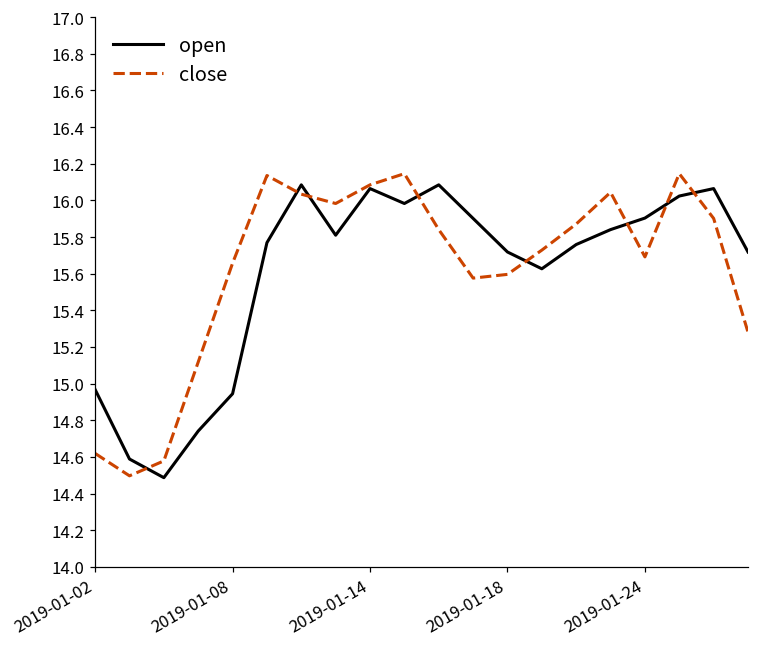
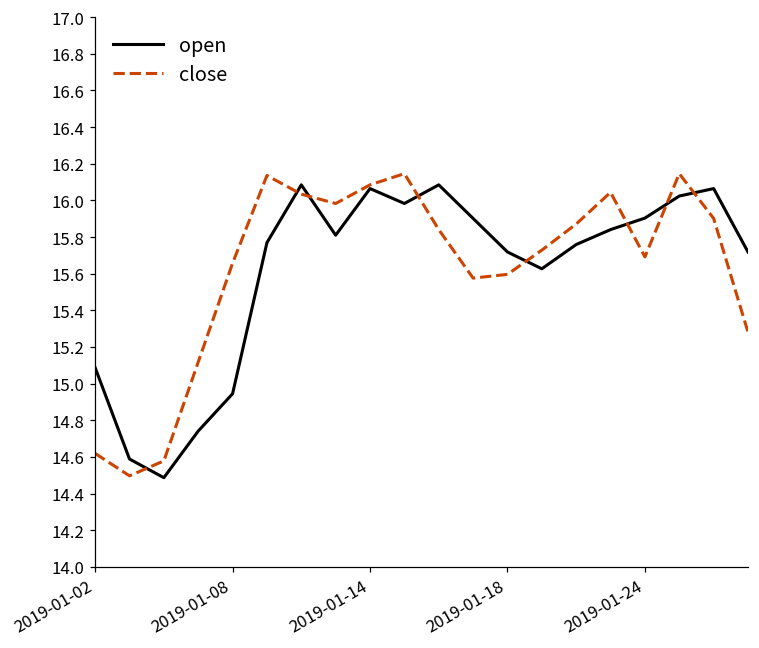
  {
    "open": {
-     "2019-01-02": 14.97,
+     "2019-01-02": 15.09,
      "2019-01-08": 14.94,
      "2019-01-14": 16.06,
      "2019-01-18": 15.72,
      "2019-01-24": 15.90
    },
    "close": {
      "2019-01-02": 14.62,
      "2019-01-08": 15.66,
      "2019-01-14": 16.08,
      "2019-01-18": 15.60,
      "2019-01-24": 15.69
    }
  }
